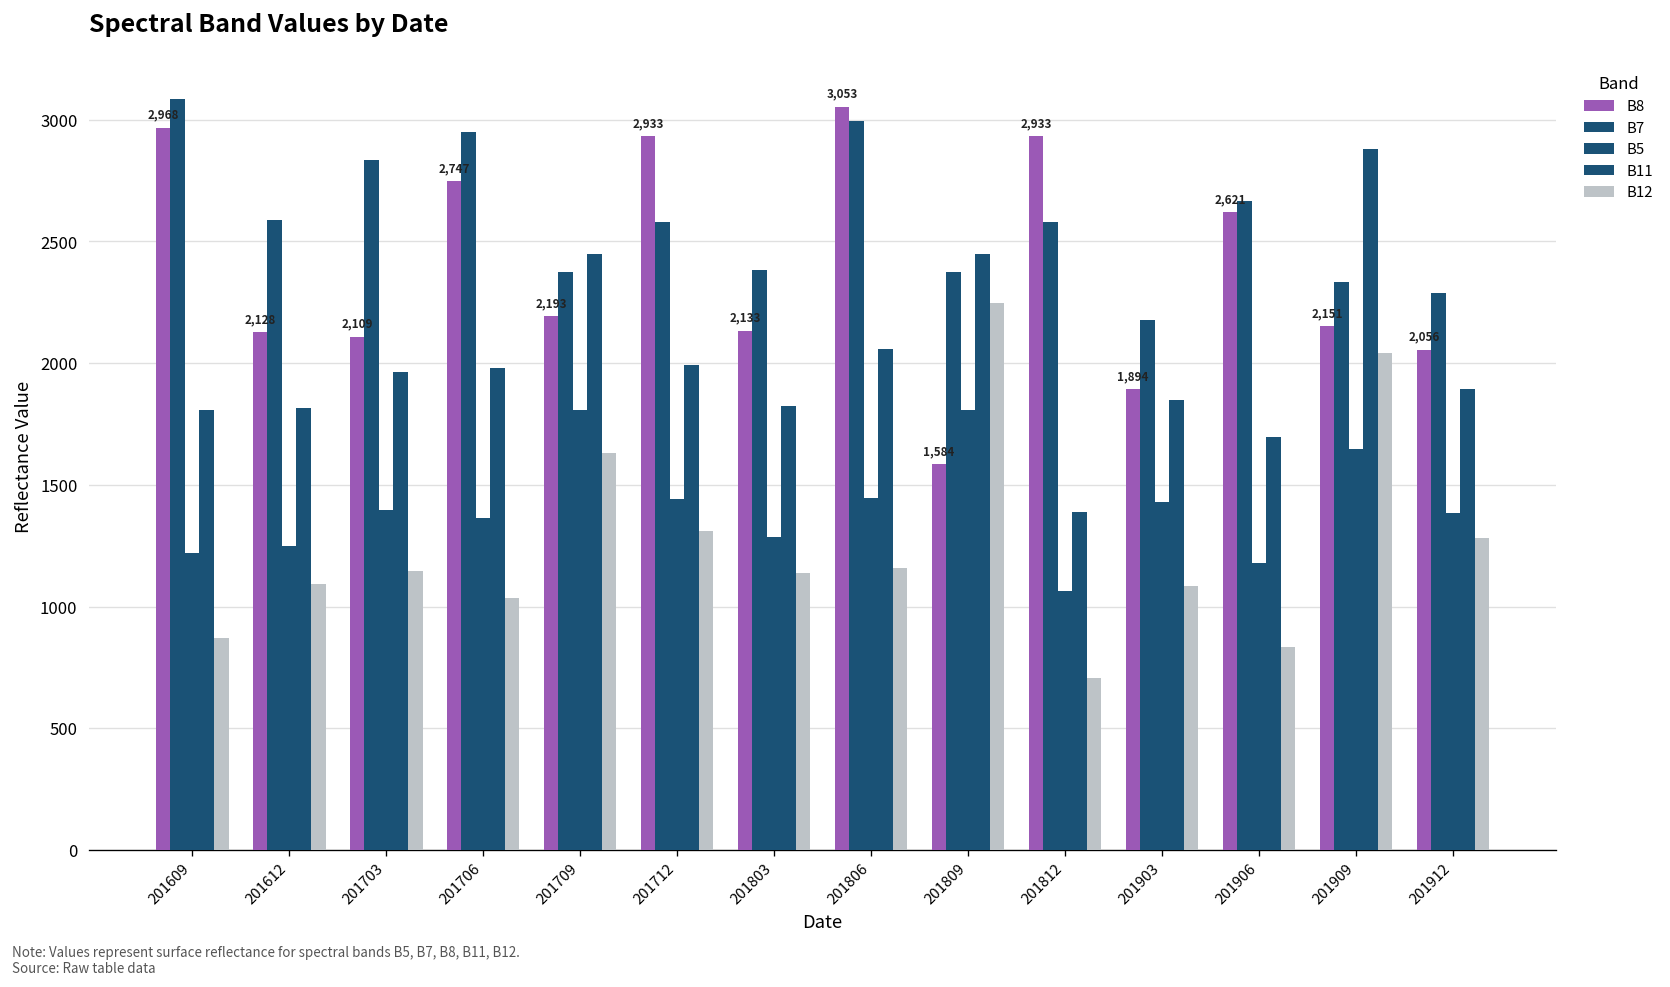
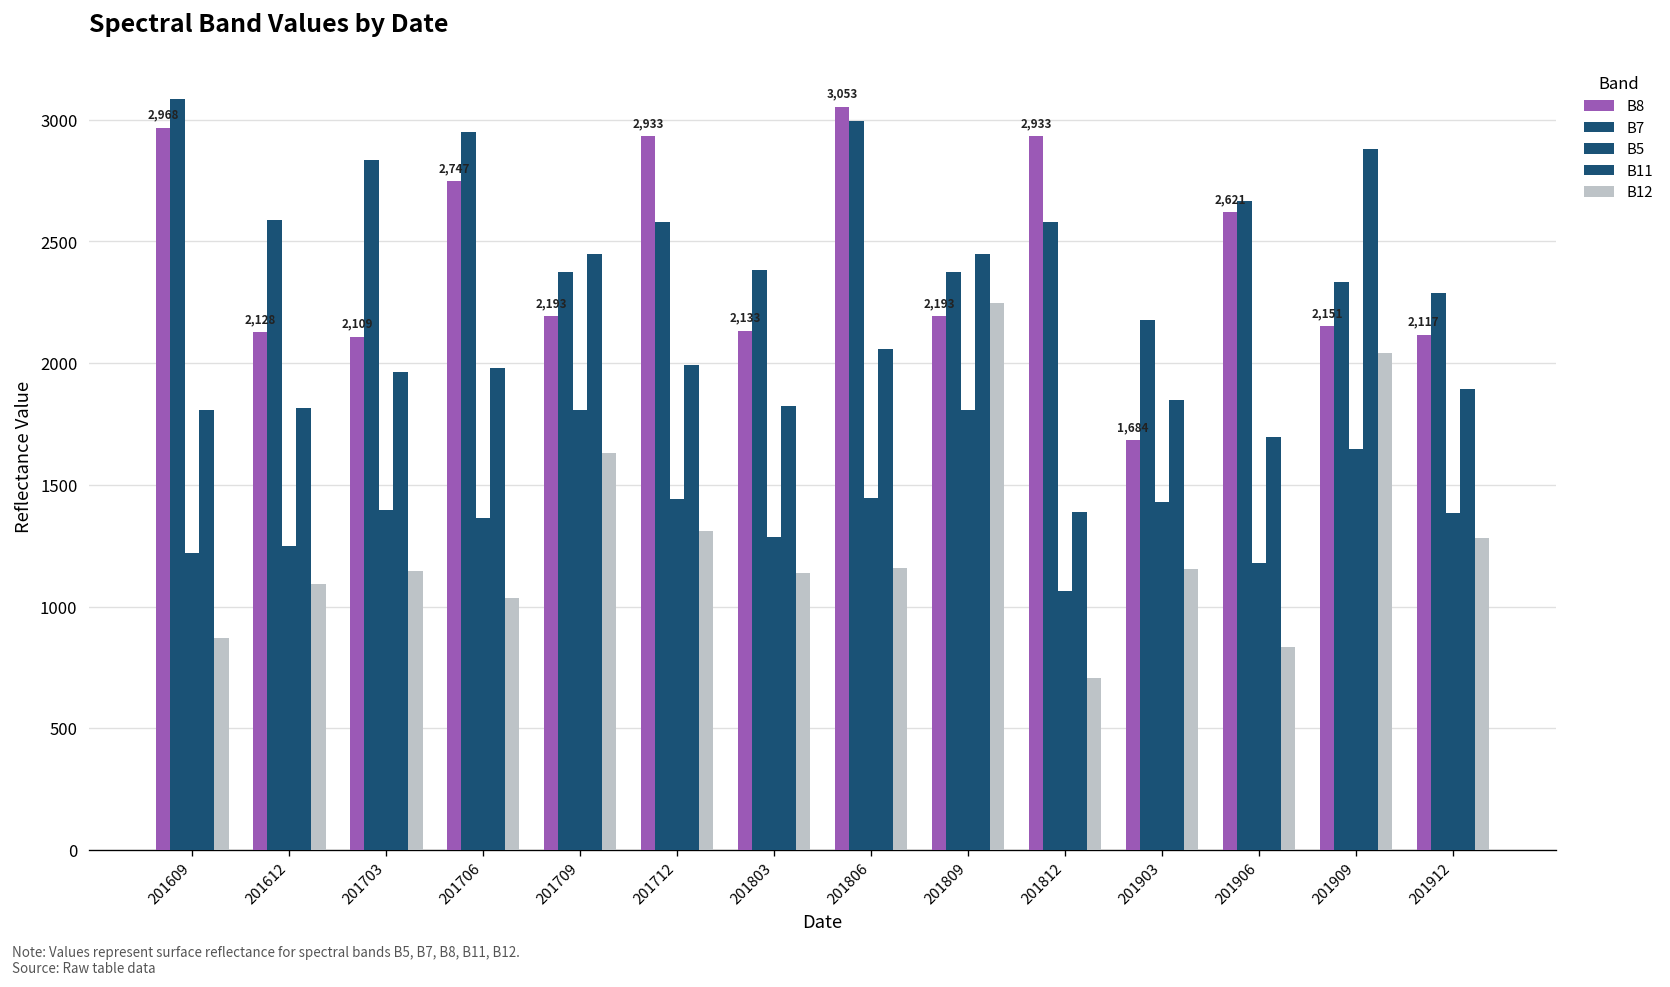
  {
    "B8": {
      "201609": "2,968",
      "201612": "2,128",
      "201703": "2,109",
      "201706": "2,747",
      "201709": "2,193",
      "201712": "2,933",
      "201803": "2,133",
      "201806": "3,053",
-     "201809": "1,584",
+     "201809": "2,193",
      "201812": "2,933",
-     "201903": "1,894",
+     "201903": "1,684",
      "201906": "2,621",
      "201909": "2,151",
-     "201912": "2,056"
+     "201912": "2,117"
    },
    "B12": {
      "201609": "870",
      "201612": "1090",
      "201703": "1150",
      "201706": "1040",
      "201709": "1630",
      "201712": "1310",
      "201803": "1140",
      "201806": "1160",
      "201809": "2250",
      "201812": "710",
-     "201903": "1090",
+     "201903": "1160",
      "201906": "830",
      "201909": "2040",
      "201912": "1280"
    }
  }
